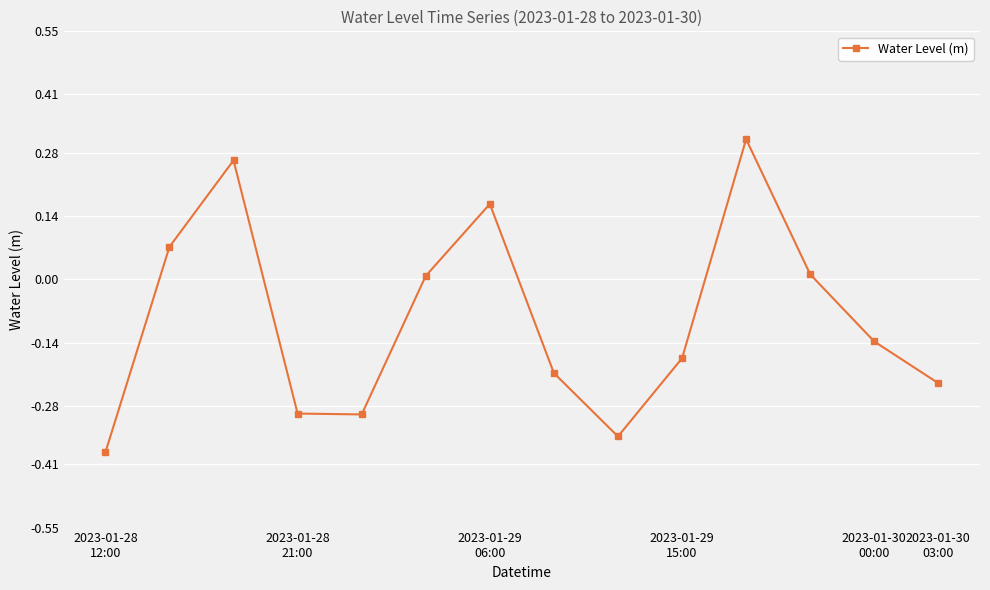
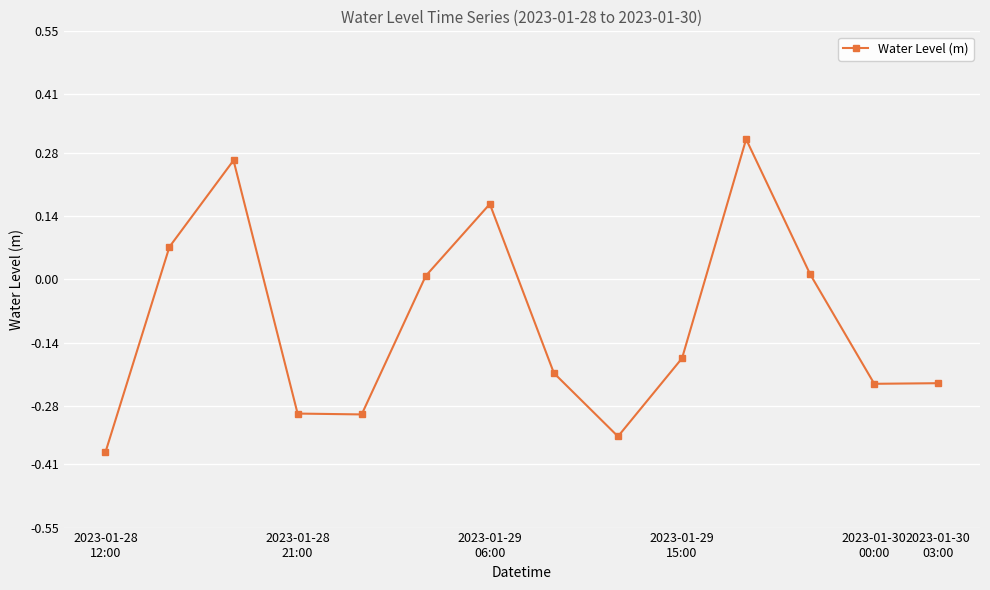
  {
    "2023-01-28 12:00": -0.38,
    "2023-01-28 21:00": -0.30,
    "2023-01-29 06:00": 0.17,
    "2023-01-29 15:00": -0.17,
-   "2023-01-30 00:00": -0.14,
+   "2023-01-30 00:00": -0.23,
    "2023-01-30 03:00": -0.23
  }
